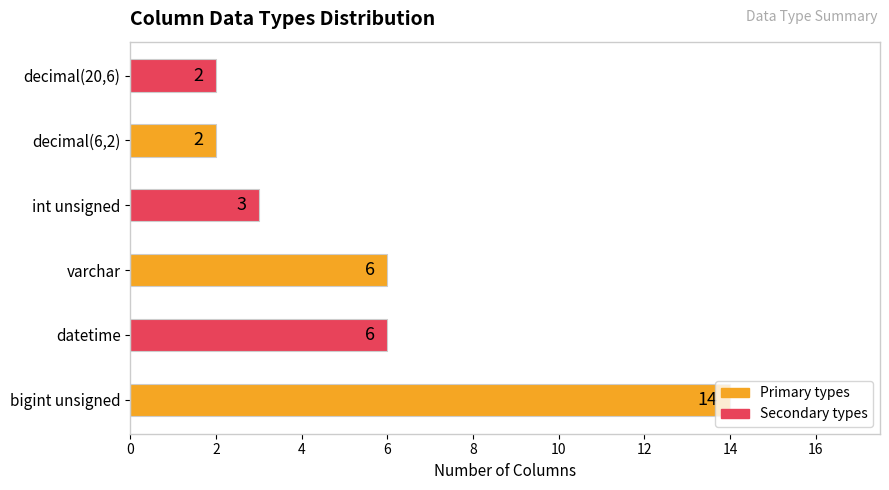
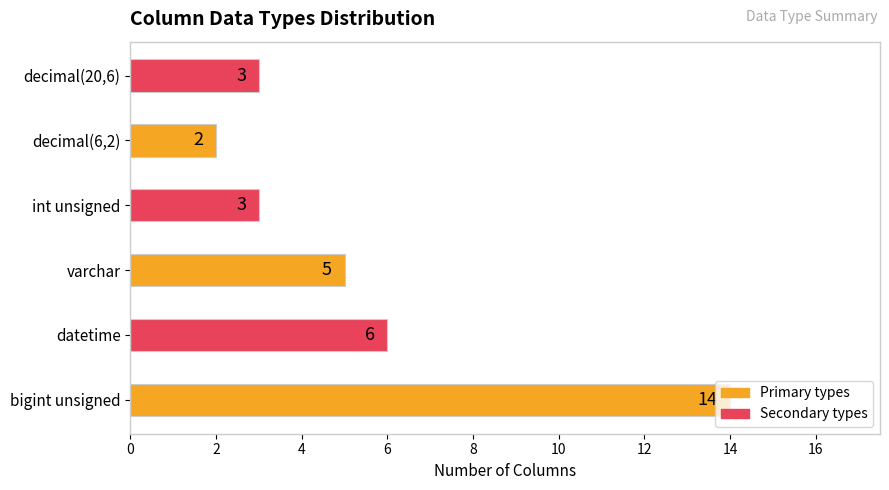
  {
-   "decimal(20,6)": 2,
+   "decimal(20,6)": 3,
    "decimal(6,2)": 2,
    "int unsigned": 3,
-   "varchar": 6,
+   "varchar": 5,
    "datetime": 6
  }
